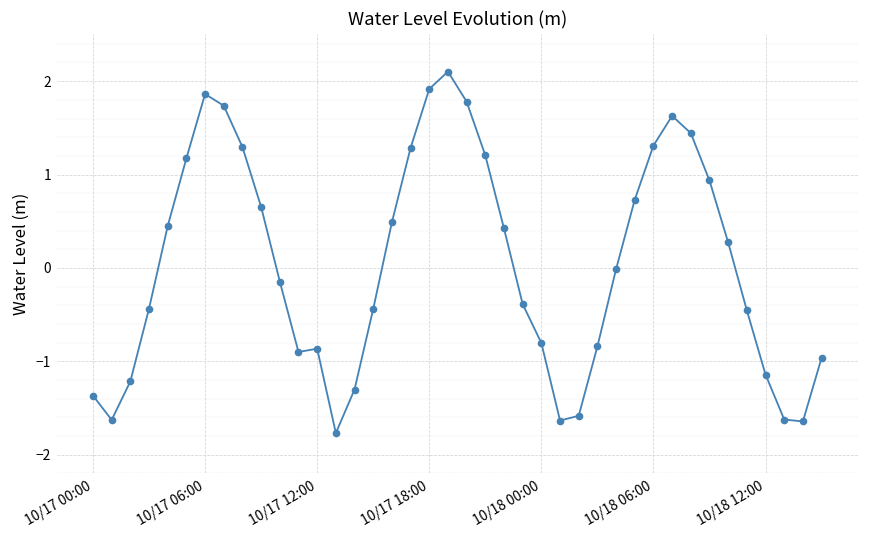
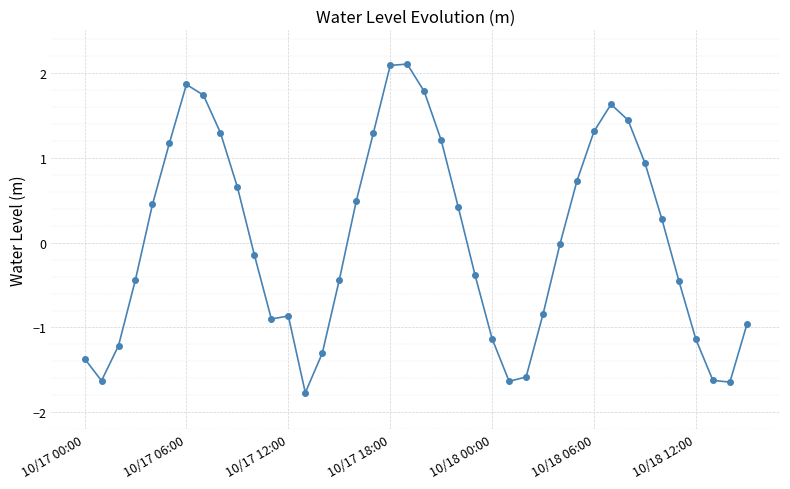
  {
    "10/17 00:00": -1.4,
    "10/17 06:00": 1.9,
    "10/17 12:00": -0.9,
-   "10/17 18:00": 1.9,
-   "10/18 00:00": -0.8,
+   "10/17 18:00": 2.1,
+   "10/18 00:00": -1.1,
    "10/18 06:00": 1.3,
    "10/18 12:00": -1.1
  }
